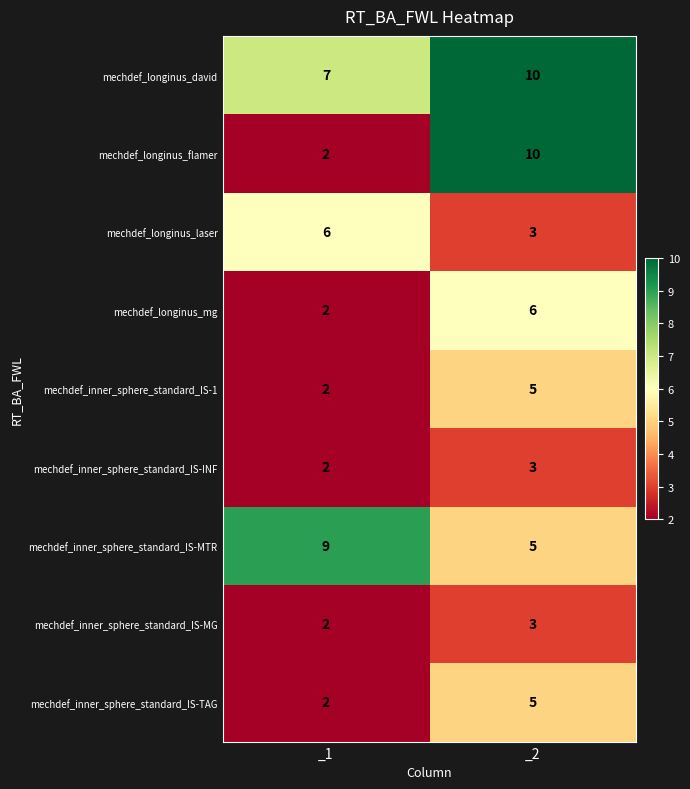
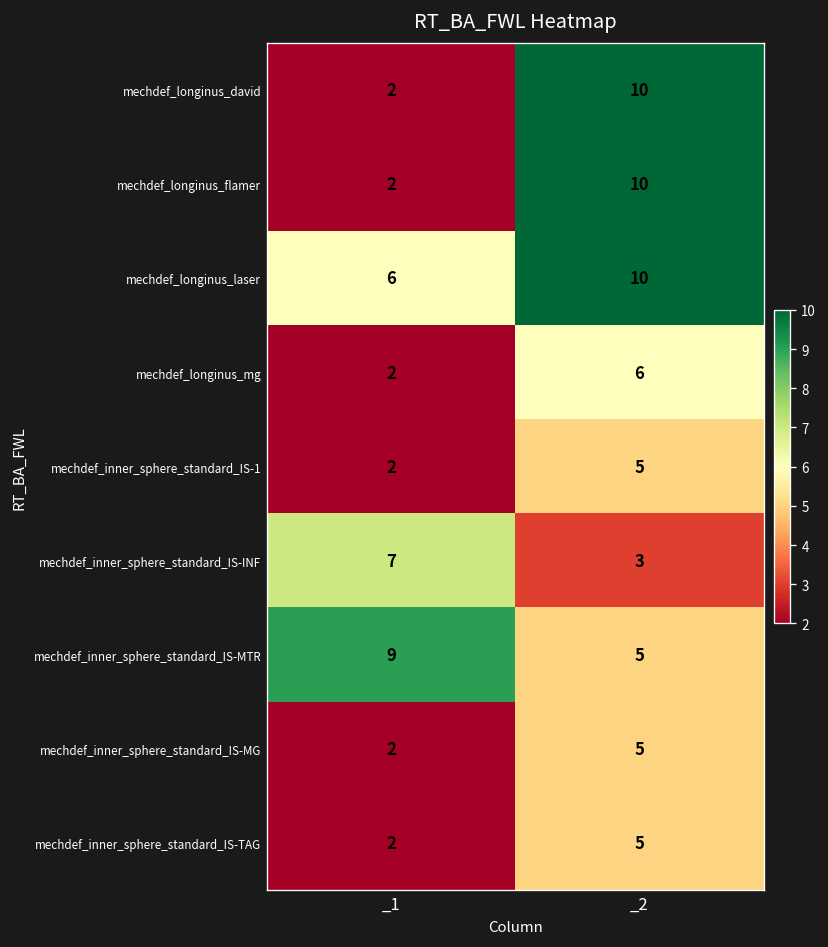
  {
    "mechdef_longinus_david": {
-     "_1": 7,
+     "_1": 2,
      "_2": 10
    },
    "mechdef_longinus_flamer": {
      "_1": 2,
      "_2": 10
    },
    "mechdef_longinus_laser": {
      "_1": 6,
-     "_2": 3
+     "_2": 10
    },
    "mechdef_longinus_mg": {
      "_1": 2,
      "_2": 6
    },
    "mechdef_inner_sphere_standard_IS-1": {
      "_1": 2,
      "_2": 5
    },
    "mechdef_inner_sphere_standard_IS-INF": {
-     "_1": 2,
+     "_1": 7,
      "_2": 3
    },
    "mechdef_inner_sphere_standard_IS-MTR": {
      "_1": 9,
      "_2": 5
    },
    "mechdef_inner_sphere_standard_IS-MG": {
      "_1": 2,
-     "_2": 3
+     "_2": 5
    },
    "mechdef_inner_sphere_standard_IS-TAG": {
      "_1": 2,
      "_2": 5
    }
  }
